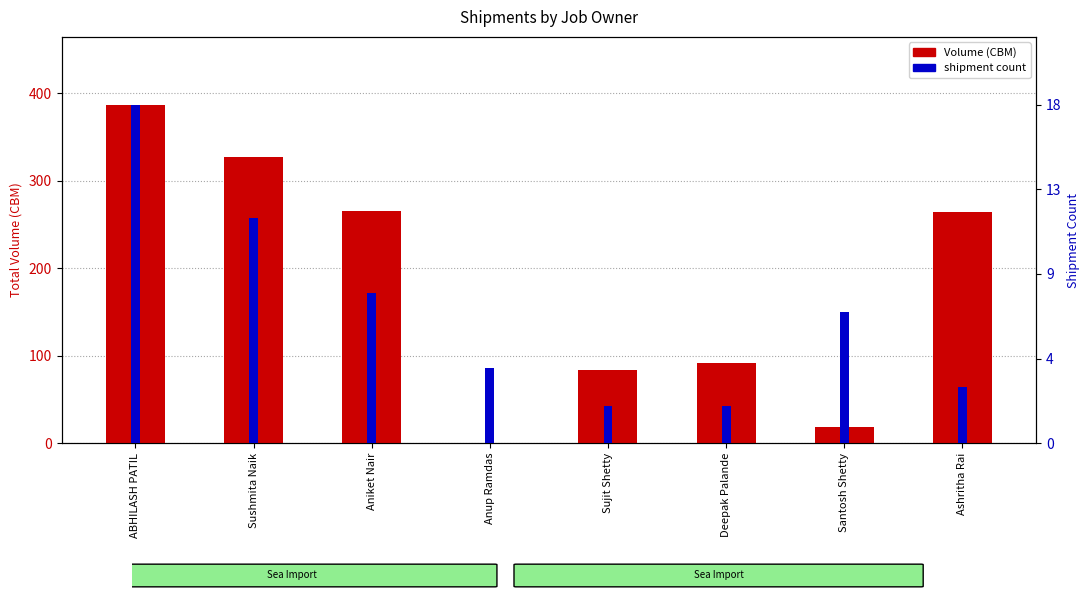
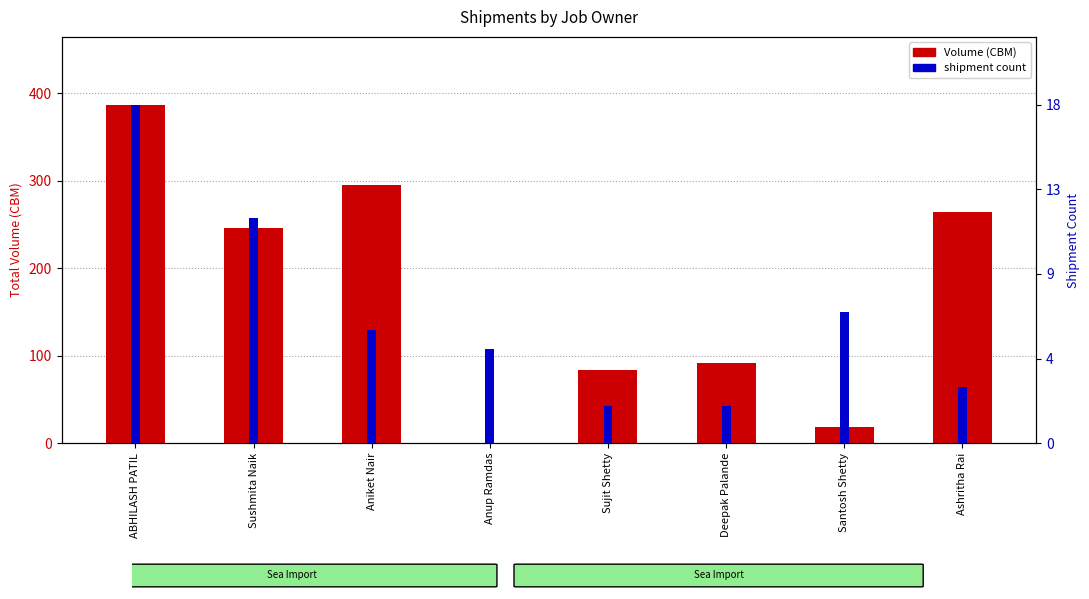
  {
    "Volume (CBM)": {
      "ABHILASH PATIL": 390,
-     "Sushmita Naik": 330,
-     "Aniket Nair": 270,
+     "Sushmita Naik": 250,
+     "Aniket Nair": 300,
      "Anup Ramdas": 0,
      "Sujit Shetty": 80,
      "Deepak Palande": 90,
      "Santosh Shetty": 20,
      "Ashritha Rai": 260
    },
    "shipment count": {
      "ABHILASH PATIL": 18.0,
      "Sushmita Naik": 12.0,
-     "Aniket Nair": 8.0,
-     "Anup Ramdas": 4.0,
+     "Aniket Nair": 6.0,
+     "Anup Ramdas": 5.0,
      "Sujit Shetty": 2.0,
      "Deepak Palande": 2.0,
      "Santosh Shetty": 7.0,
      "Ashritha Rai": 3.0
    }
  }
